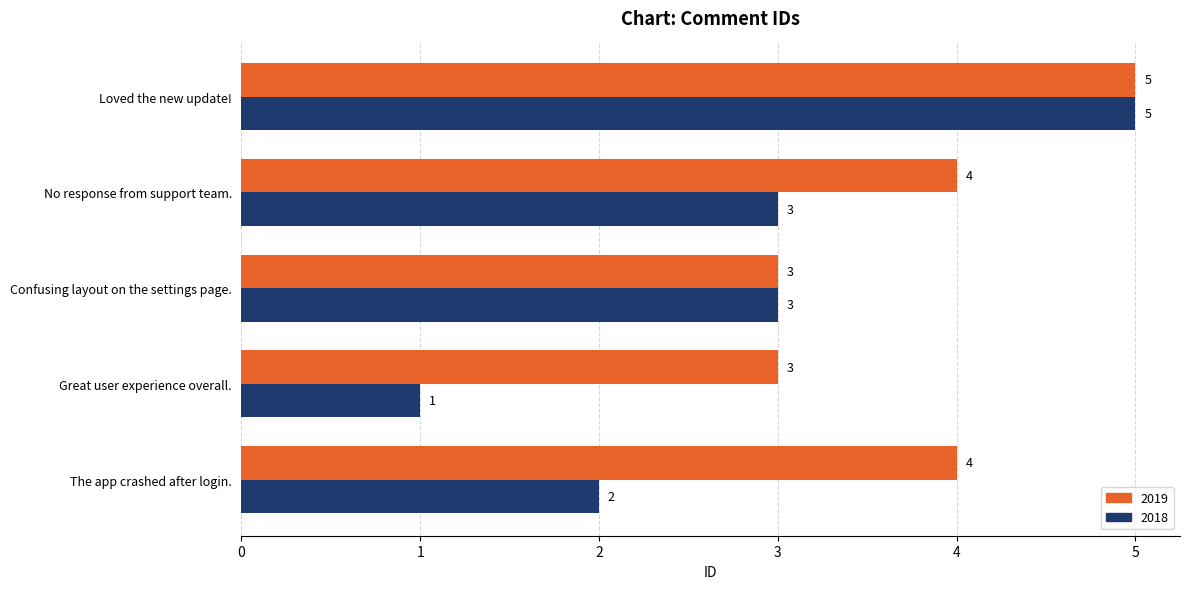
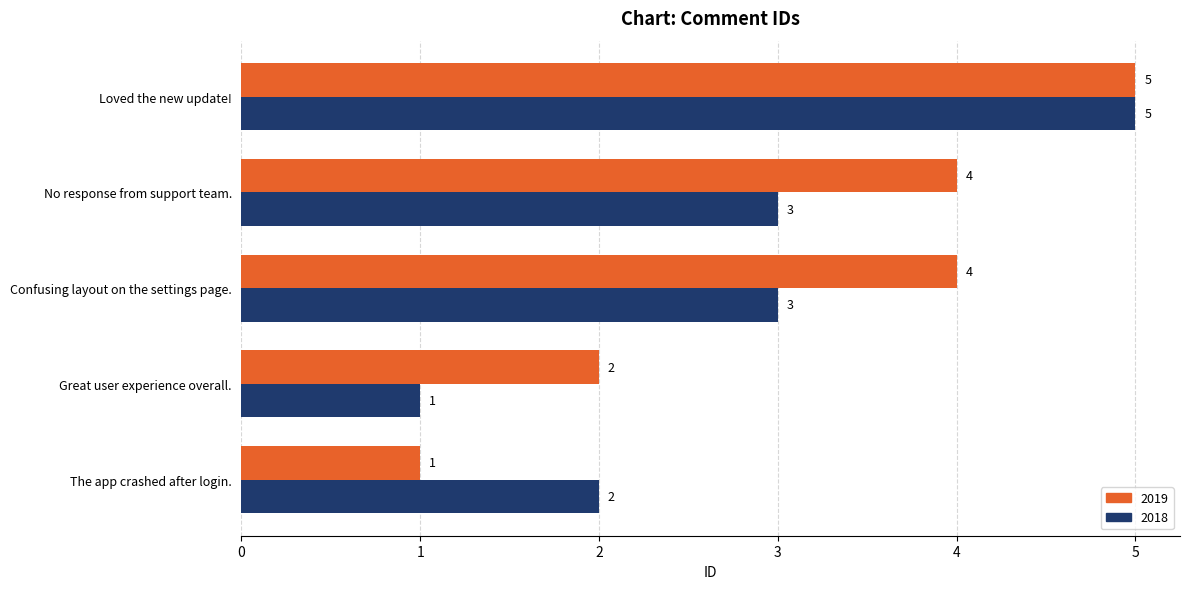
  {
    "2019": {
      "Loved the new update!": 5,
      "No response from support team.": 4,
-     "Confusing layout on the settings page.": 3,
-     "Great user experience overall.": 3,
-     "The app crashed after login.": 4
+     "Confusing layout on the settings page.": 4,
+     "Great user experience overall.": 2,
+     "The app crashed after login.": 1
    },
    "2018": {
      "Loved the new update!": 5,
      "No response from support team.": 3,
      "Confusing layout on the settings page.": 3,
      "Great user experience overall.": 1,
      "The app crashed after login.": 2
    }
  }
